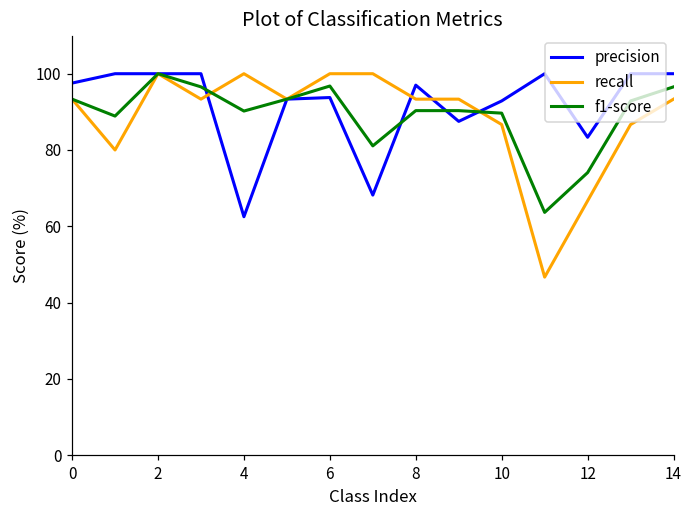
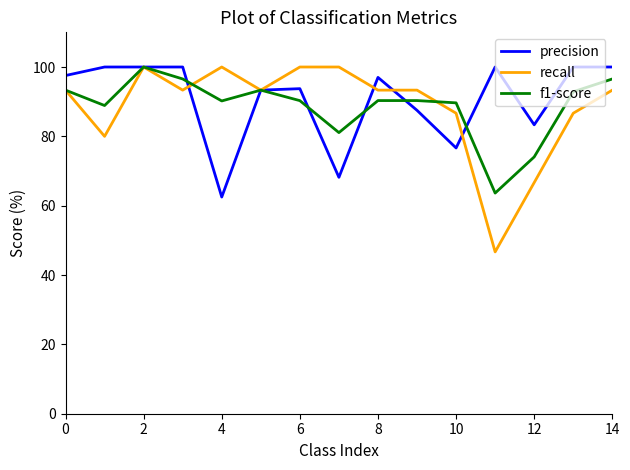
  {
    "precision": {
      "0": 98,
      "4": 63,
      "6": 94,
      "8": 97,
-     "10": 93,
+     "10": 77,
      "12": 83,
      "14": 100
    },
    "recall": {
      "4": 100,
      "6": 100,
      "8": 93,
      "10": 87,
      "12": 67,
      "14": 93
    },
    "f1-score": {
      "4": 90,
-     "6": 97,
+     "6": 90,
      "8": 90,
      "10": 90,
      "12": 74,
      "14": 97
    }
  }
